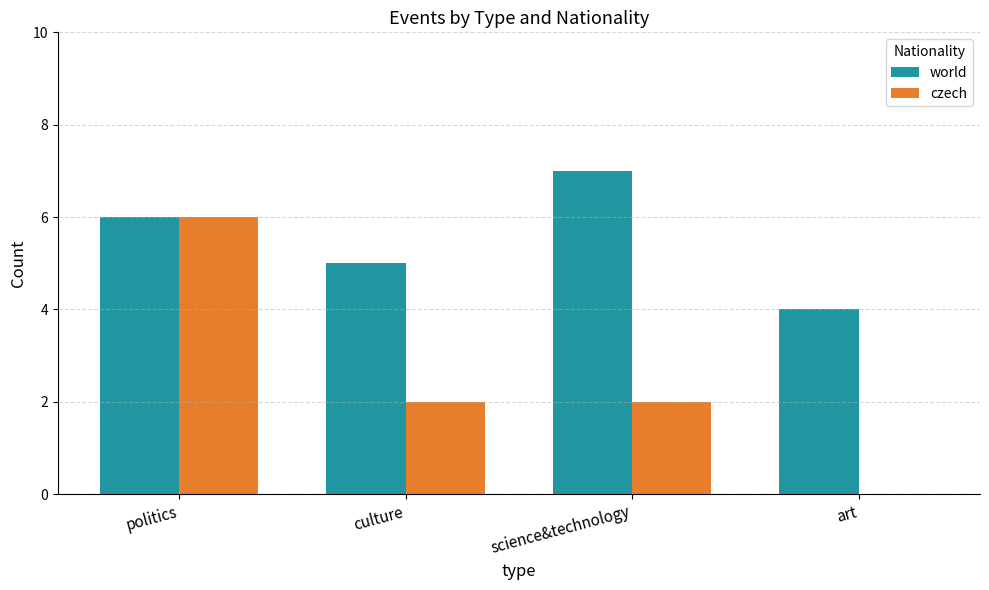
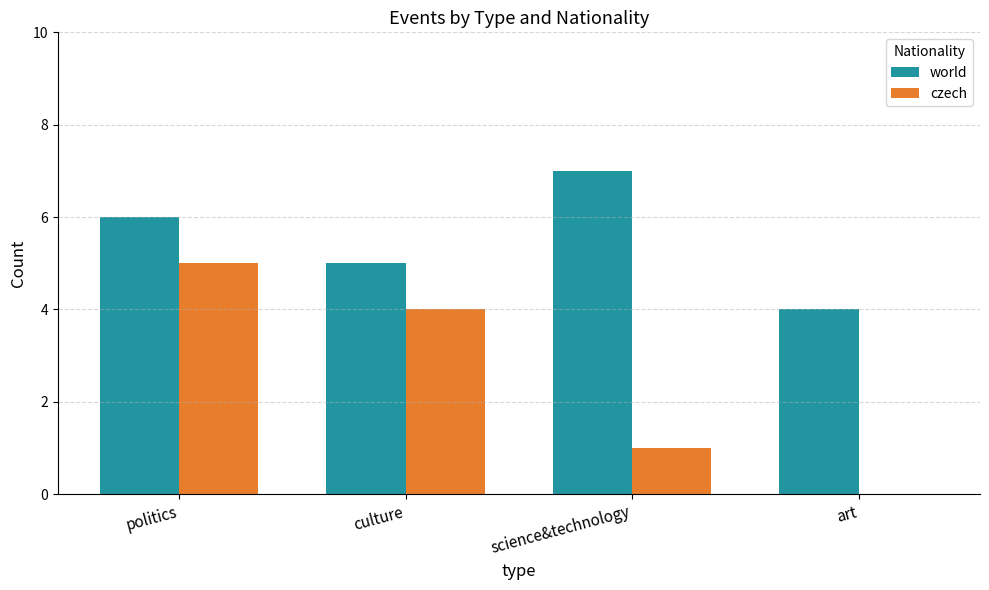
  {
    "world": {
      "politics": 6,
      "culture": 5,
      "science&technology": 7,
      "art": 4
    },
    "czech": {
-     "politics": 6,
-     "culture": 2,
-     "science&technology": 2,
+     "politics": 5,
+     "culture": 4,
+     "science&technology": 1,
      "art": 0
    }
  }
